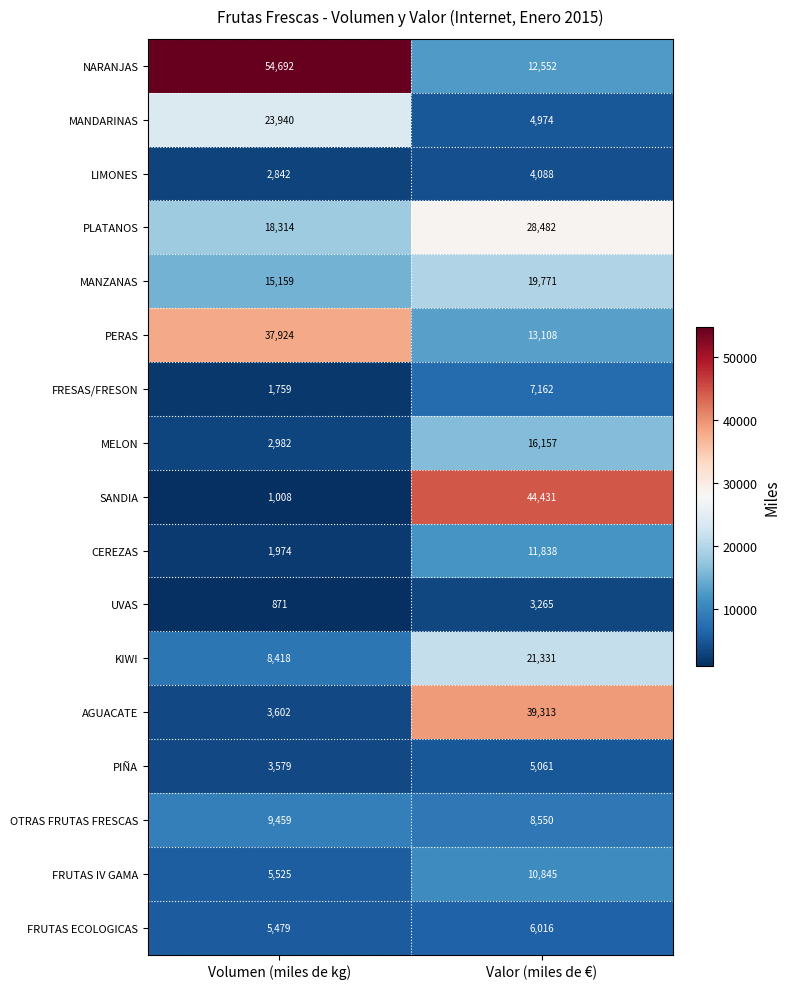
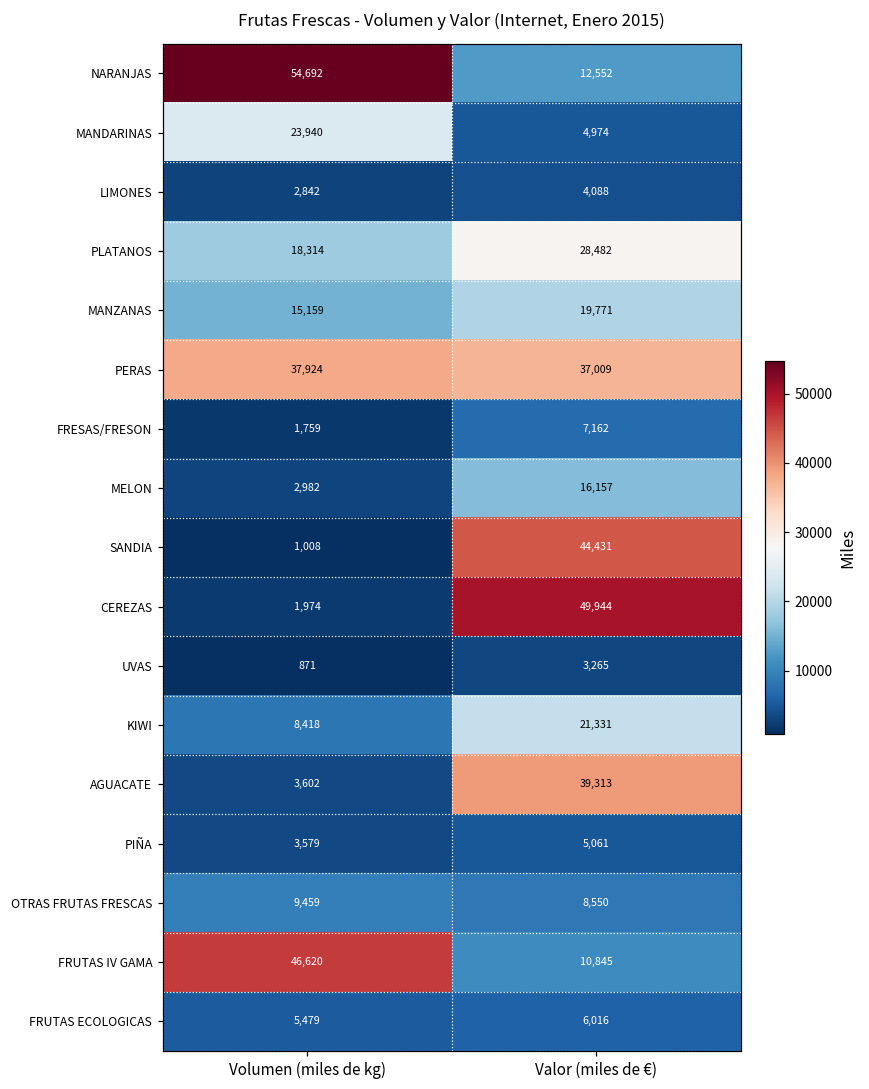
  {
    "NARANJAS": {
      "Volumen (miles de kg)": "54,692",
      "Valor (miles de €)": "12,552"
    },
    "MANDARINAS": {
      "Volumen (miles de kg)": "23,940",
      "Valor (miles de €)": "4,974"
    },
    "LIMONES": {
      "Volumen (miles de kg)": "2,842",
      "Valor (miles de €)": "4,088"
    },
    "PLATANOS": {
      "Volumen (miles de kg)": "18,314",
      "Valor (miles de €)": "28,482"
    },
    "MANZANAS": {
      "Volumen (miles de kg)": "15,159",
      "Valor (miles de €)": "19,771"
    },
    "PERAS": {
      "Volumen (miles de kg)": "37,924",
-     "Valor (miles de €)": "13,108"
+     "Valor (miles de €)": "37,009"
    },
    "FRESAS/FRESON": {
      "Volumen (miles de kg)": "1,759",
      "Valor (miles de €)": "7,162"
    },
    "MELON": {
      "Volumen (miles de kg)": "2,982",
      "Valor (miles de €)": "16,157"
    },
    "SANDIA": {
      "Volumen (miles de kg)": "1,008",
      "Valor (miles de €)": "44,431"
    },
    "CEREZAS": {
      "Volumen (miles de kg)": "1,974",
-     "Valor (miles de €)": "11,838"
+     "Valor (miles de €)": "49,944"
    },
    "UVAS": {
      "Volumen (miles de kg)": "871",
      "Valor (miles de €)": "3,265"
    },
    "KIWI": {
      "Volumen (miles de kg)": "8,418",
      "Valor (miles de €)": "21,331"
    },
    "AGUACATE": {
      "Volumen (miles de kg)": "3,602",
      "Valor (miles de €)": "39,313"
    },
    "PIÑA": {
      "Volumen (miles de kg)": "3,579",
      "Valor (miles de €)": "5,061"
    },
    "OTRAS FRUTAS FRESCAS": {
      "Volumen (miles de kg)": "9,459",
      "Valor (miles de €)": "8,550"
    },
    "FRUTAS IV GAMA": {
-     "Volumen (miles de kg)": "5,525",
+     "Volumen (miles de kg)": "46,620",
      "Valor (miles de €)": "10,845"
    },
    "FRUTAS ECOLOGICAS": {
      "Volumen (miles de kg)": "5,479",
      "Valor (miles de €)": "6,016"
    }
  }
